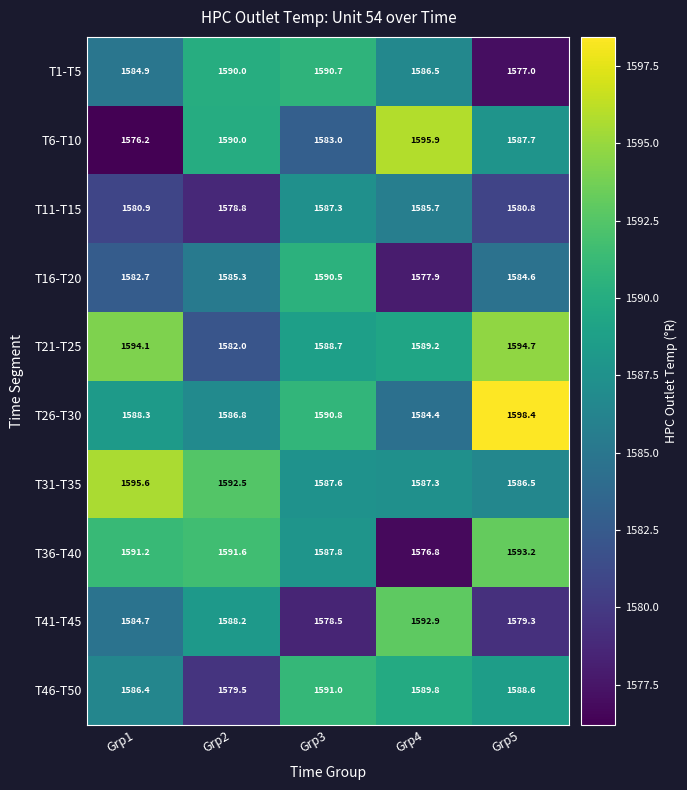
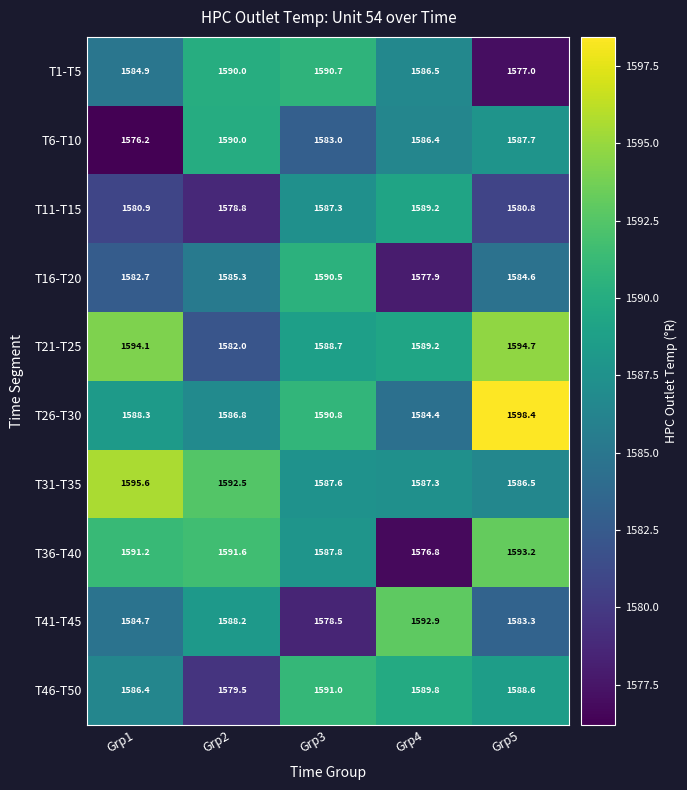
  {
    "T1-T5": {
      "Grp1": 1584.9,
      "Grp2": 1590.0,
      "Grp3": 1590.7,
      "Grp4": 1586.5,
      "Grp5": 1577.0
    },
    "T6-T10": {
      "Grp1": 1576.2,
      "Grp2": 1590.0,
      "Grp3": 1583.0,
-     "Grp4": 1595.9,
+     "Grp4": 1586.4,
      "Grp5": 1587.7
    },
    "T11-T15": {
      "Grp1": 1580.9,
      "Grp2": 1578.8,
      "Grp3": 1587.3,
-     "Grp4": 1585.7,
+     "Grp4": 1589.2,
      "Grp5": 1580.8
    },
    "T16-T20": {
      "Grp1": 1582.7,
      "Grp2": 1585.3,
      "Grp3": 1590.5,
      "Grp4": 1577.9,
      "Grp5": 1584.6
    },
    "T21-T25": {
      "Grp1": 1594.1,
      "Grp2": 1582.0,
      "Grp3": 1588.7,
      "Grp4": 1589.2,
      "Grp5": 1594.7
    },
    "T26-T30": {
      "Grp1": 1588.3,
      "Grp2": 1586.8,
      "Grp3": 1590.8,
      "Grp4": 1584.4,
      "Grp5": 1598.4
    },
    "T31-T35": {
      "Grp1": 1595.6,
      "Grp2": 1592.5,
      "Grp3": 1587.6,
      "Grp4": 1587.3,
      "Grp5": 1586.5
    },
    "T36-T40": {
      "Grp1": 1591.2,
      "Grp2": 1591.6,
      "Grp3": 1587.8,
      "Grp4": 1576.8,
      "Grp5": 1593.2
    },
    "T41-T45": {
      "Grp1": 1584.7,
      "Grp2": 1588.2,
      "Grp3": 1578.5,
      "Grp4": 1592.9,
-     "Grp5": 1579.3
+     "Grp5": 1583.3
    },
    "T46-T50": {
      "Grp1": 1586.4,
      "Grp2": 1579.5,
      "Grp3": 1591.0,
      "Grp4": 1589.8,
      "Grp5": 1588.6
    }
  }
